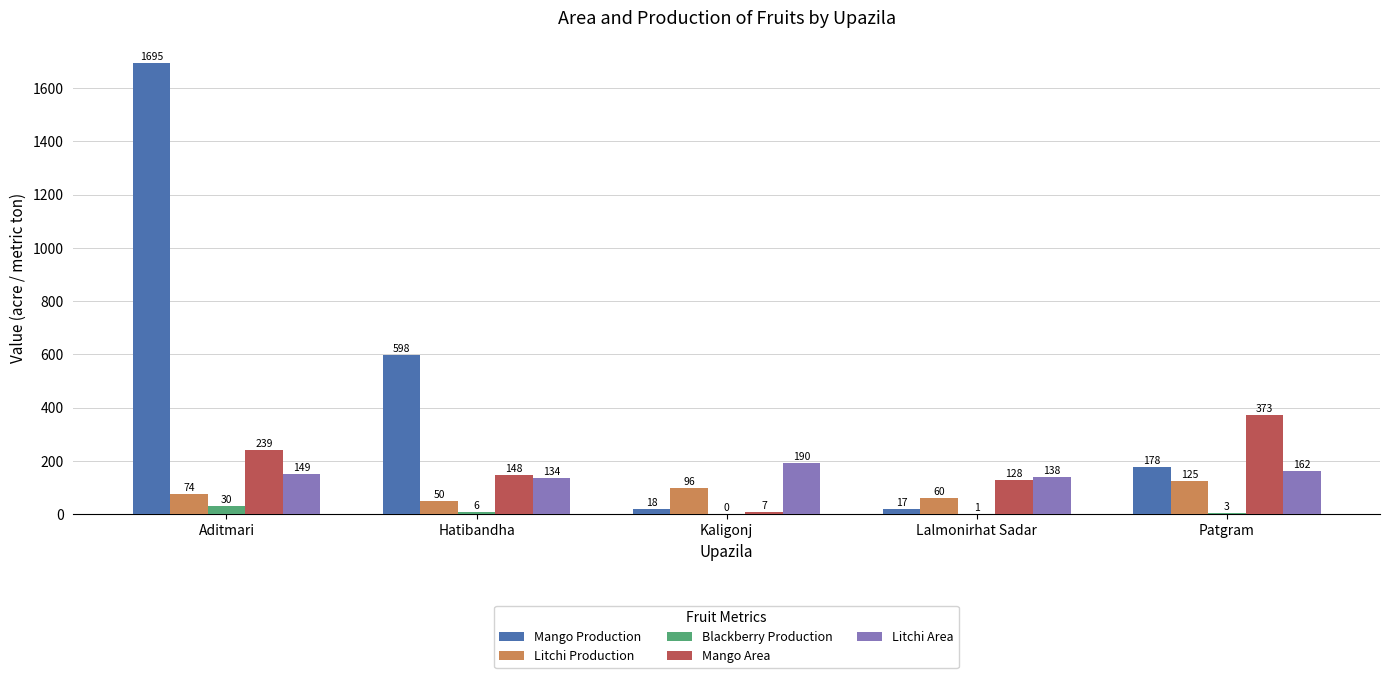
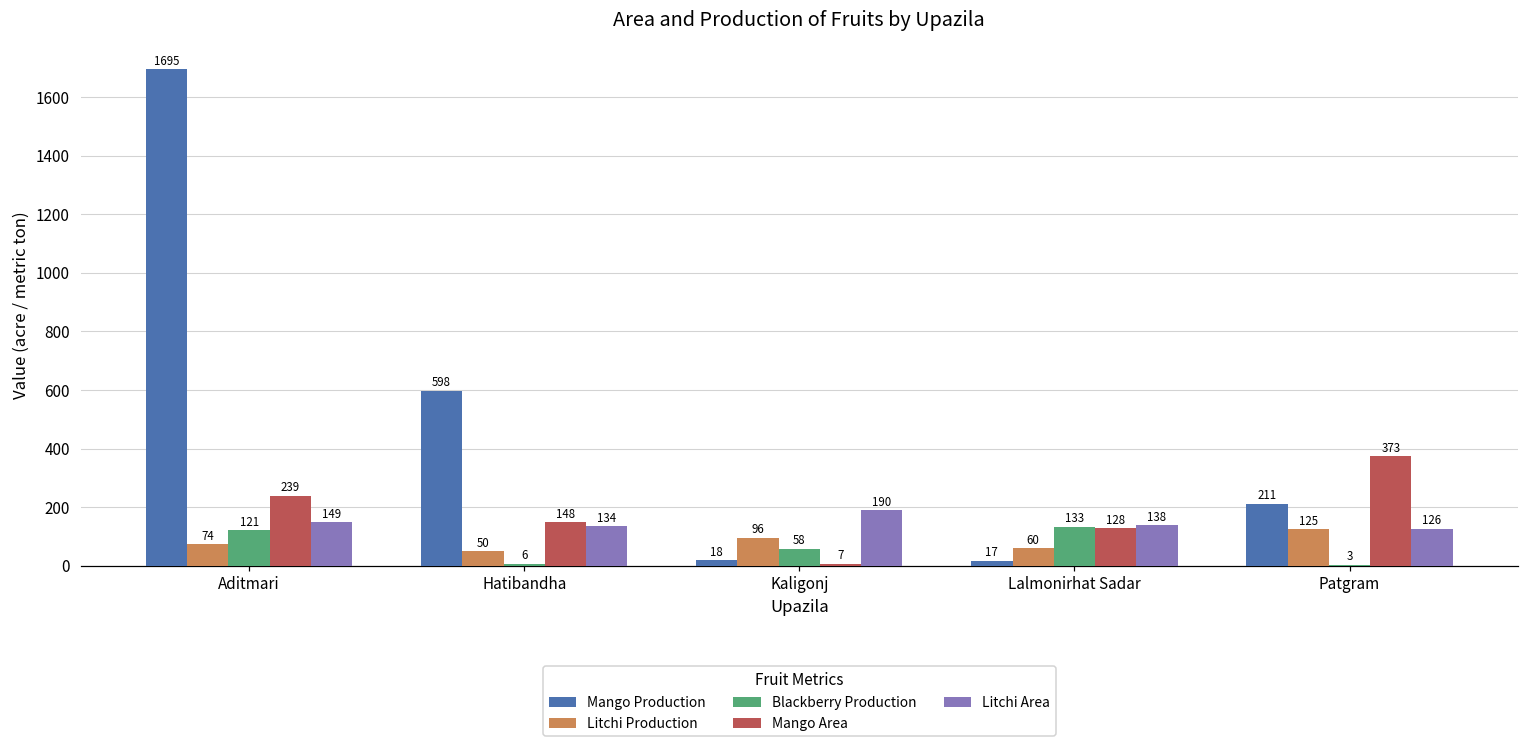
  {
    "Mango Production": {
      "Aditmari": 1695,
      "Hatibandha": 598,
      "Kaligonj": 18,
      "Lalmonirhat Sadar": 17,
-     "Patgram": 178
+     "Patgram": 211
    },
    "Blackberry Production": {
-     "Aditmari": 30,
+     "Aditmari": 121,
      "Hatibandha": 6,
-     "Kaligonj": 0,
-     "Lalmonirhat Sadar": 1,
+     "Kaligonj": 58,
+     "Lalmonirhat Sadar": 133,
      "Patgram": 3
    },
    "Litchi Area": {
      "Aditmari": 149,
      "Hatibandha": 134,
      "Kaligonj": 190,
      "Lalmonirhat Sadar": 138,
-     "Patgram": 162
+     "Patgram": 126
    }
  }
